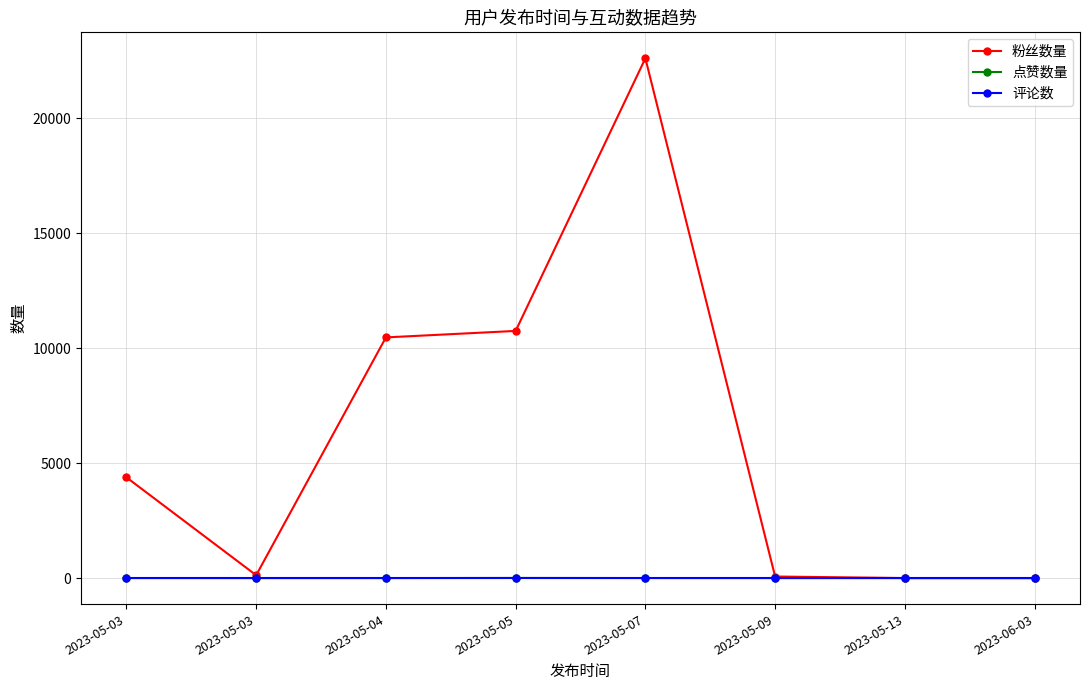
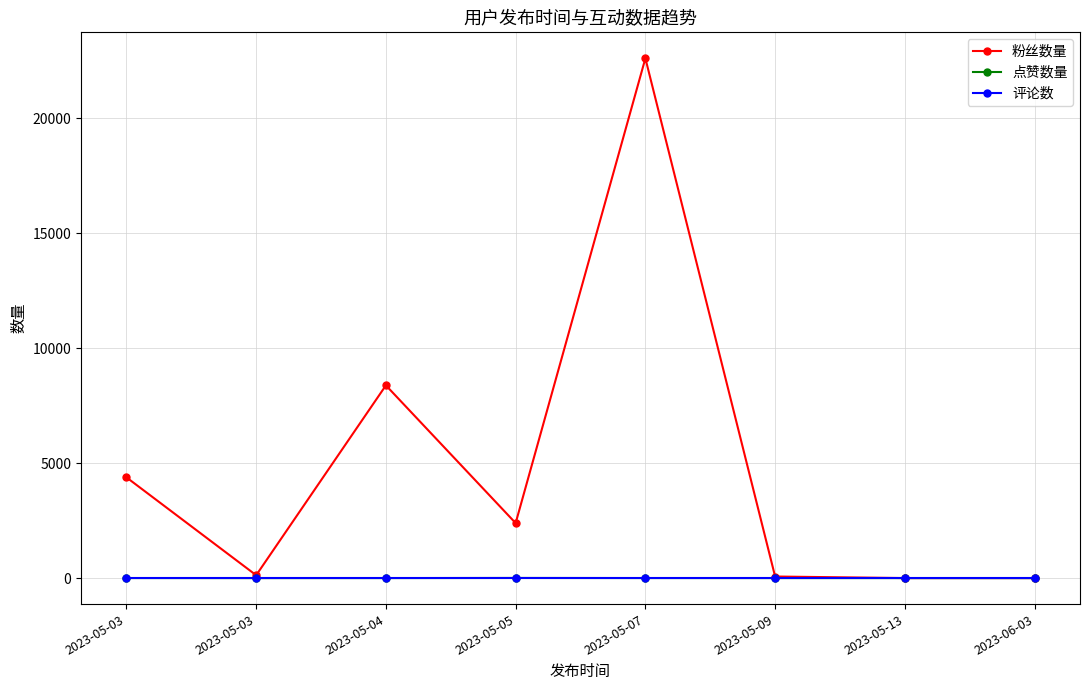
  {
    "粉丝数量": {
-     "2023-05-04": 10500,
-     "2023-05-05": 10700,
+     "2023-05-04": 8400,
+     "2023-05-05": 2400,
      "2023-05-07": 22600
    },
    "评论数": {
      "2023-05-04": 0,
      "2023-05-05": 0,
      "2023-05-07": 0
    }
  }
